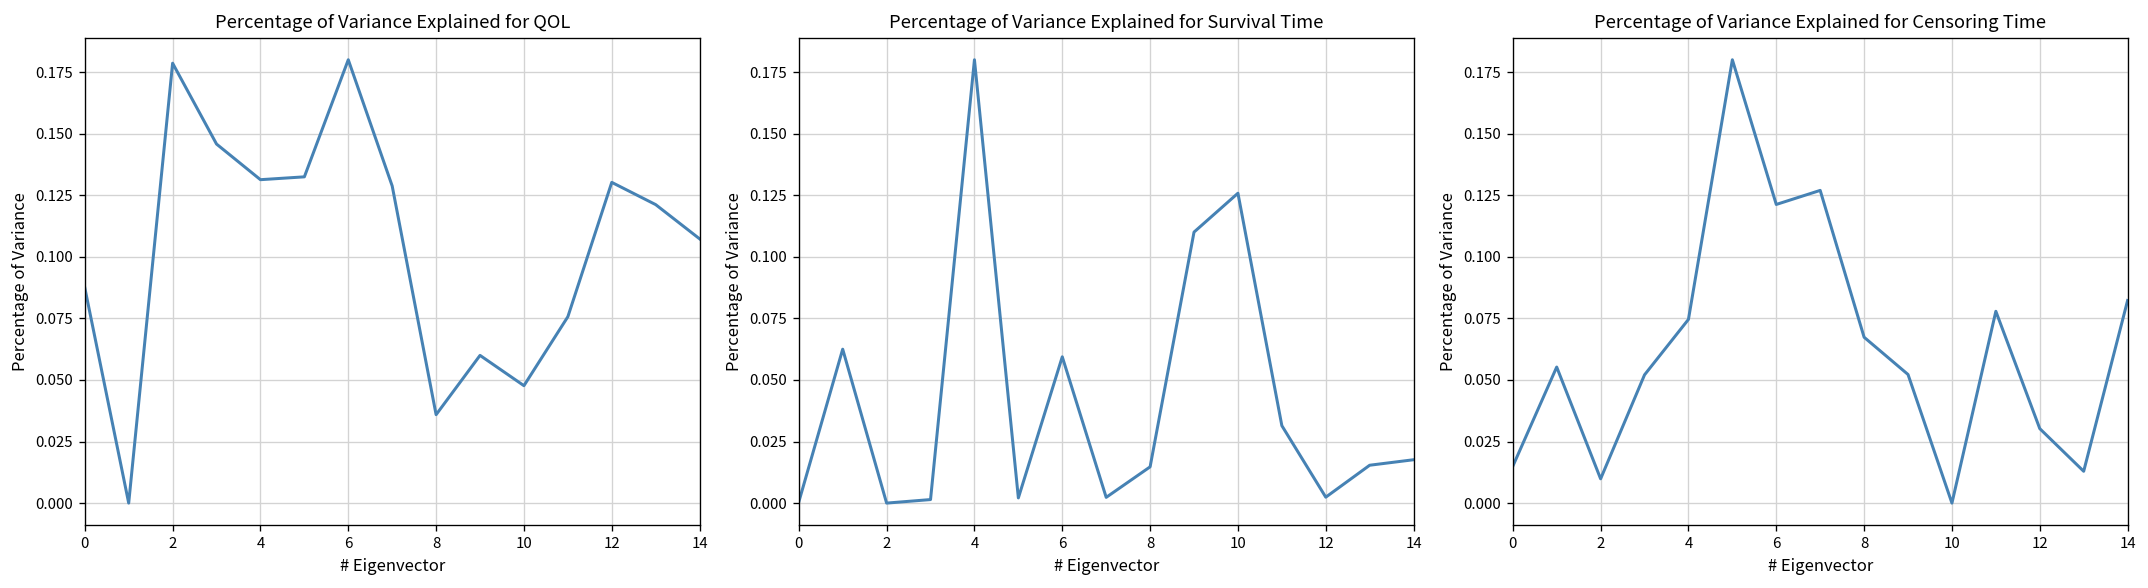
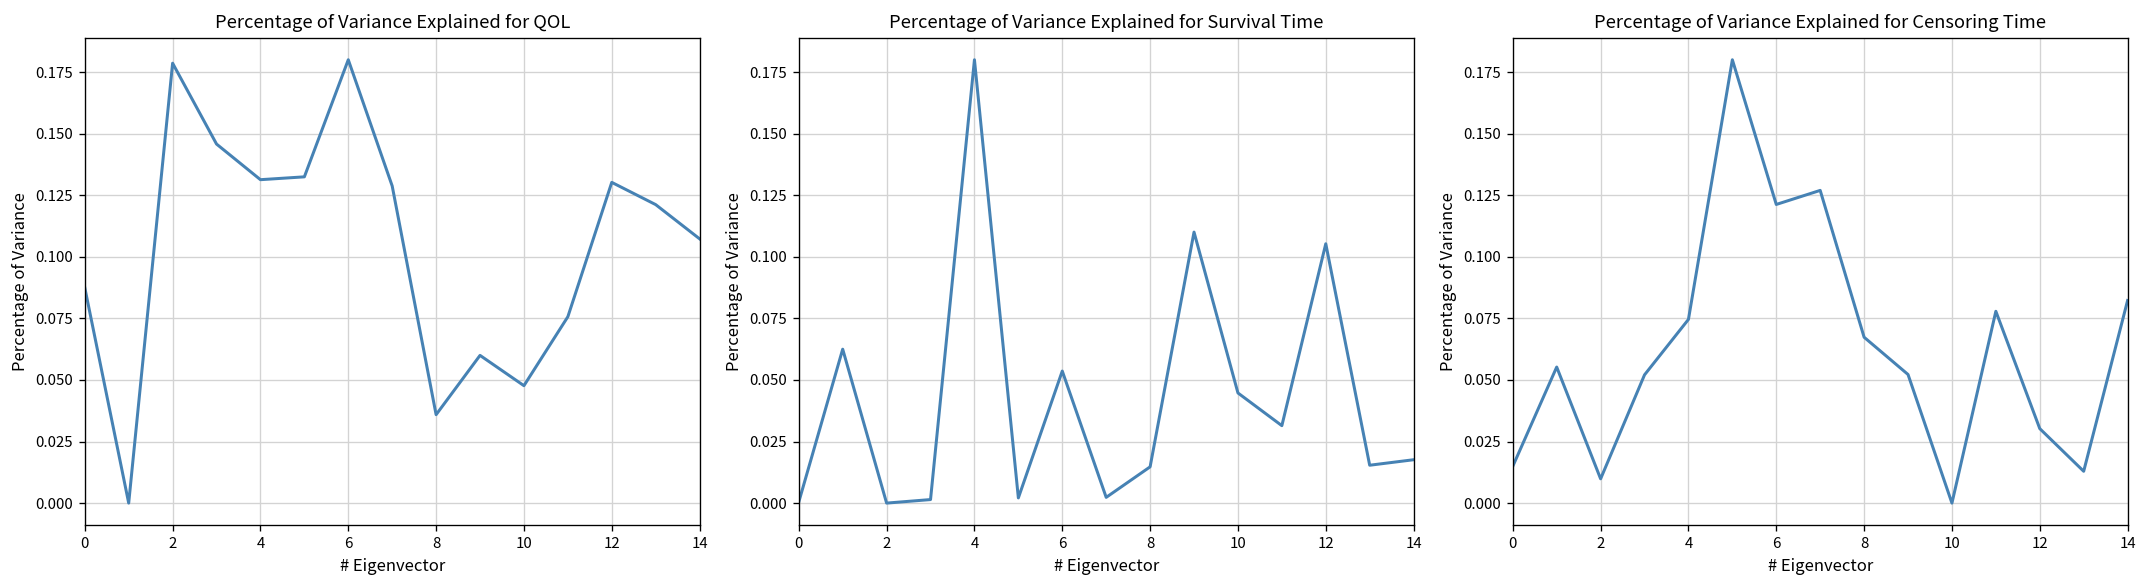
  {
    "Percentage of Variance Explained for QOL": {
      "0": 0.087,
      "2": 0.179,
      "4": 0.131,
      "6": 0.180,
      "8": 0.036,
      "10": 0.048,
      "12": 0.130,
      "14": 0.107
    },
    "Percentage of Variance Explained for Survival Time": {
      "0": 0.000,
      "2": 0.000,
      "4": 0.180,
-     "6": 0.059,
+     "6": 0.054,
      "8": 0.015,
-     "10": 0.126,
-     "12": 0.002,
+     "10": 0.045,
+     "12": 0.105,
      "14": 0.018
    },
    "Percentage of Variance Explained for Censoring Time": {
      "0": 0.015,
      "2": 0.010,
      "4": 0.075,
      "6": 0.121,
      "8": 0.067,
      "10": 0.000,
      "12": 0.030,
      "14": 0.082
    }
  }
